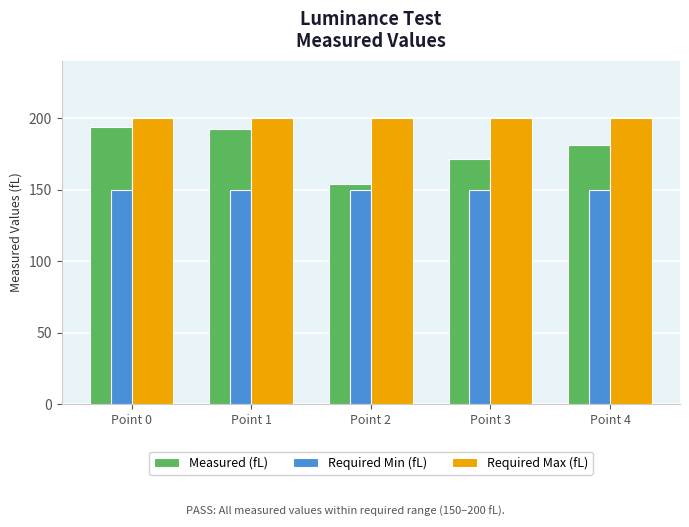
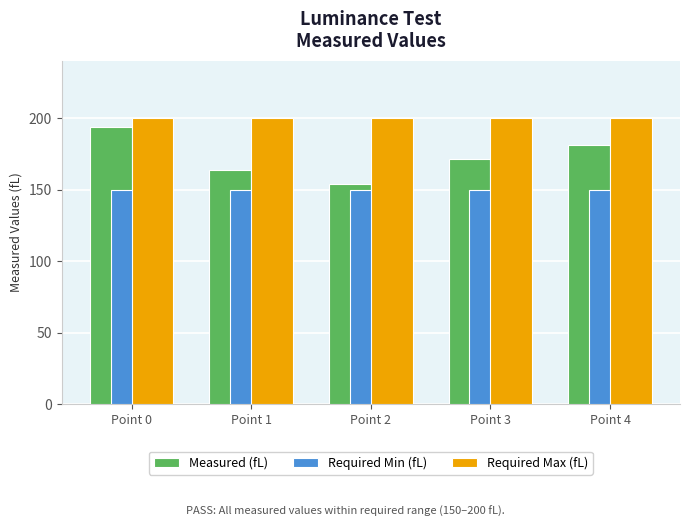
  {
    "Measured (fL)": {
      "Point 0": 194,
-     "Point 1": 192,
+     "Point 1": 164,
      "Point 2": 154,
      "Point 3": 171,
      "Point 4": 181
    },
    "Required Min (fL)": {
      "Point 0": 150,
      "Point 1": 150,
      "Point 2": 150,
      "Point 3": 150,
      "Point 4": 150
    },
    "Required Max (fL)": {
      "Point 0": 200,
      "Point 1": 200,
      "Point 2": 200,
      "Point 3": 200,
      "Point 4": 200
    }
  }
